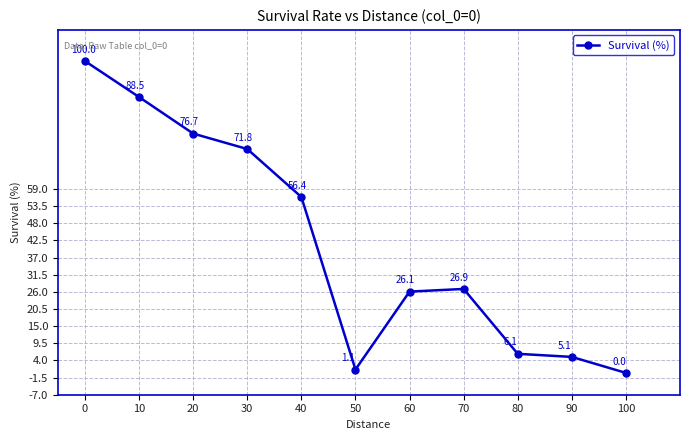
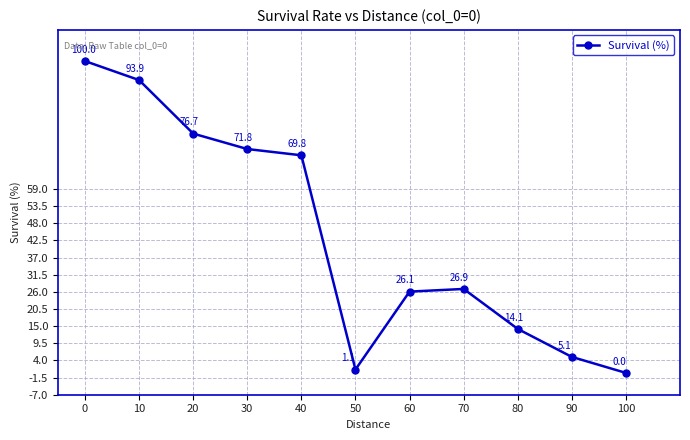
  {
-   "10": 88.5,
+   "10": 93.9,
    "20": 76.7,
    "30": 71.8,
-   "40": 56.4,
+   "40": 69.8,
    "50": 1.1,
    "60": 26.1,
    "70": 26.9,
-   "80": 6.1,
+   "80": 14.1,
    "90": 5.1,
    "100": 0.0
  }
